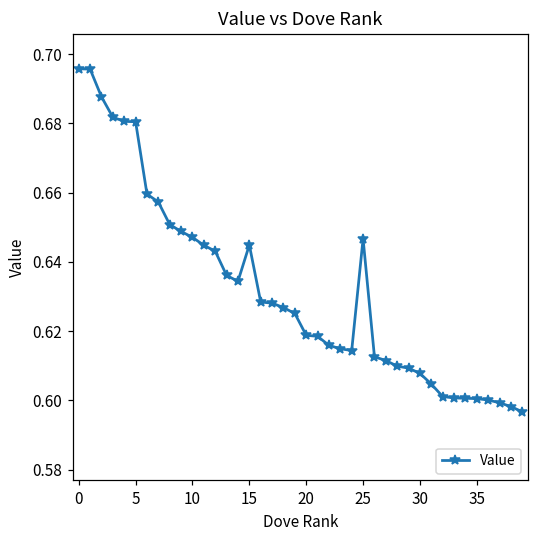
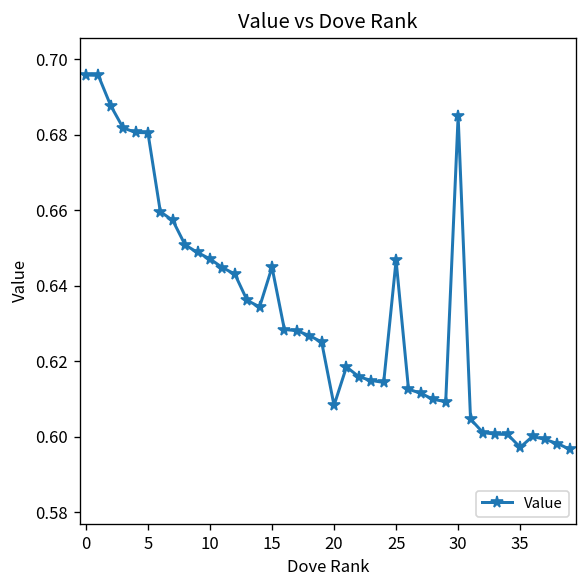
  {
    "0": 0.696,
    "5": 0.681,
    "10": 0.647,
    "15": 0.645,
-   "20": 0.619,
+   "20": 0.608,
    "25": 0.647,
-   "30": 0.608,
-   "35": 0.601
+   "30": 0.685,
+   "35": 0.597
  }
